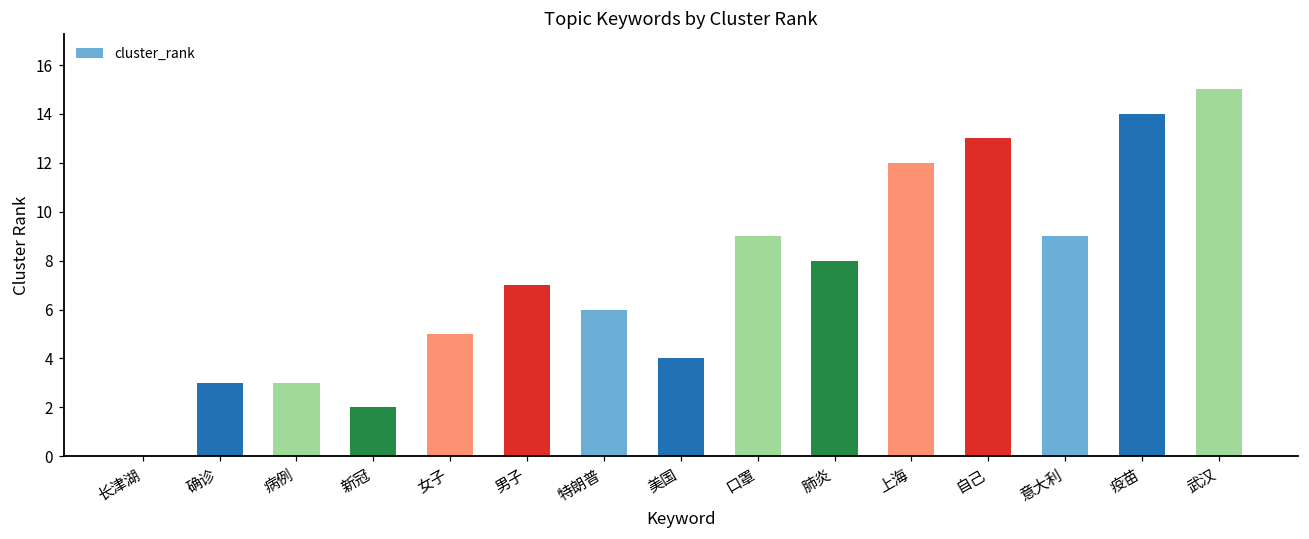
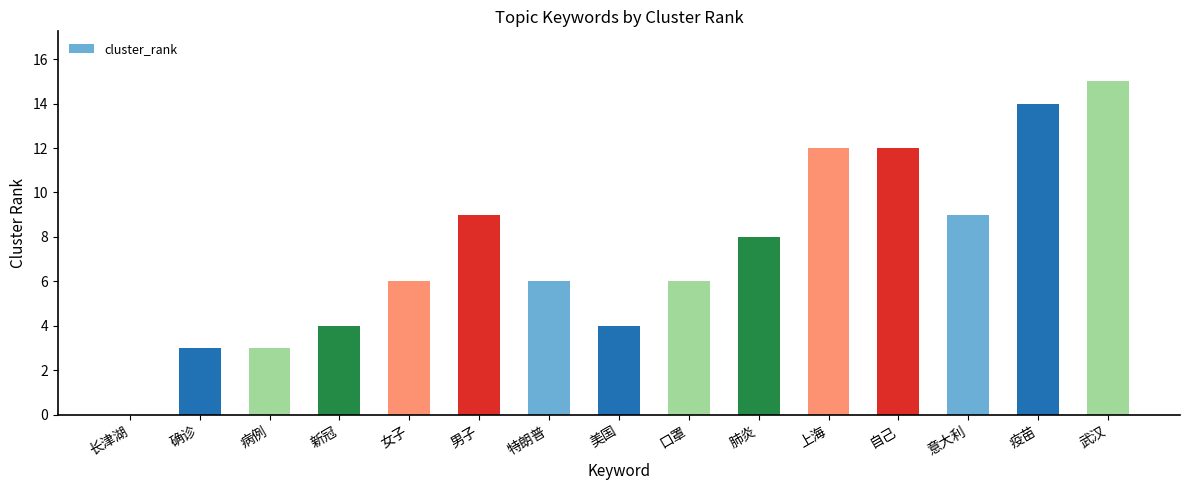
  {
    "长津湖": 0,
    "确诊": 3,
    "病例": 3,
-   "新冠": 2,
-   "女子": 5,
-   "男子": 7,
+   "新冠": 4,
+   "女子": 6,
+   "男子": 9,
    "特朗普": 6,
    "美国": 4,
-   "口罩": 9,
+   "口罩": 6,
    "肺炎": 8,
    "上海": 12,
-   "自己": 13,
+   "自己": 12,
    "意大利": 9,
    "疫苗": 14,
    "武汉": 15
  }
